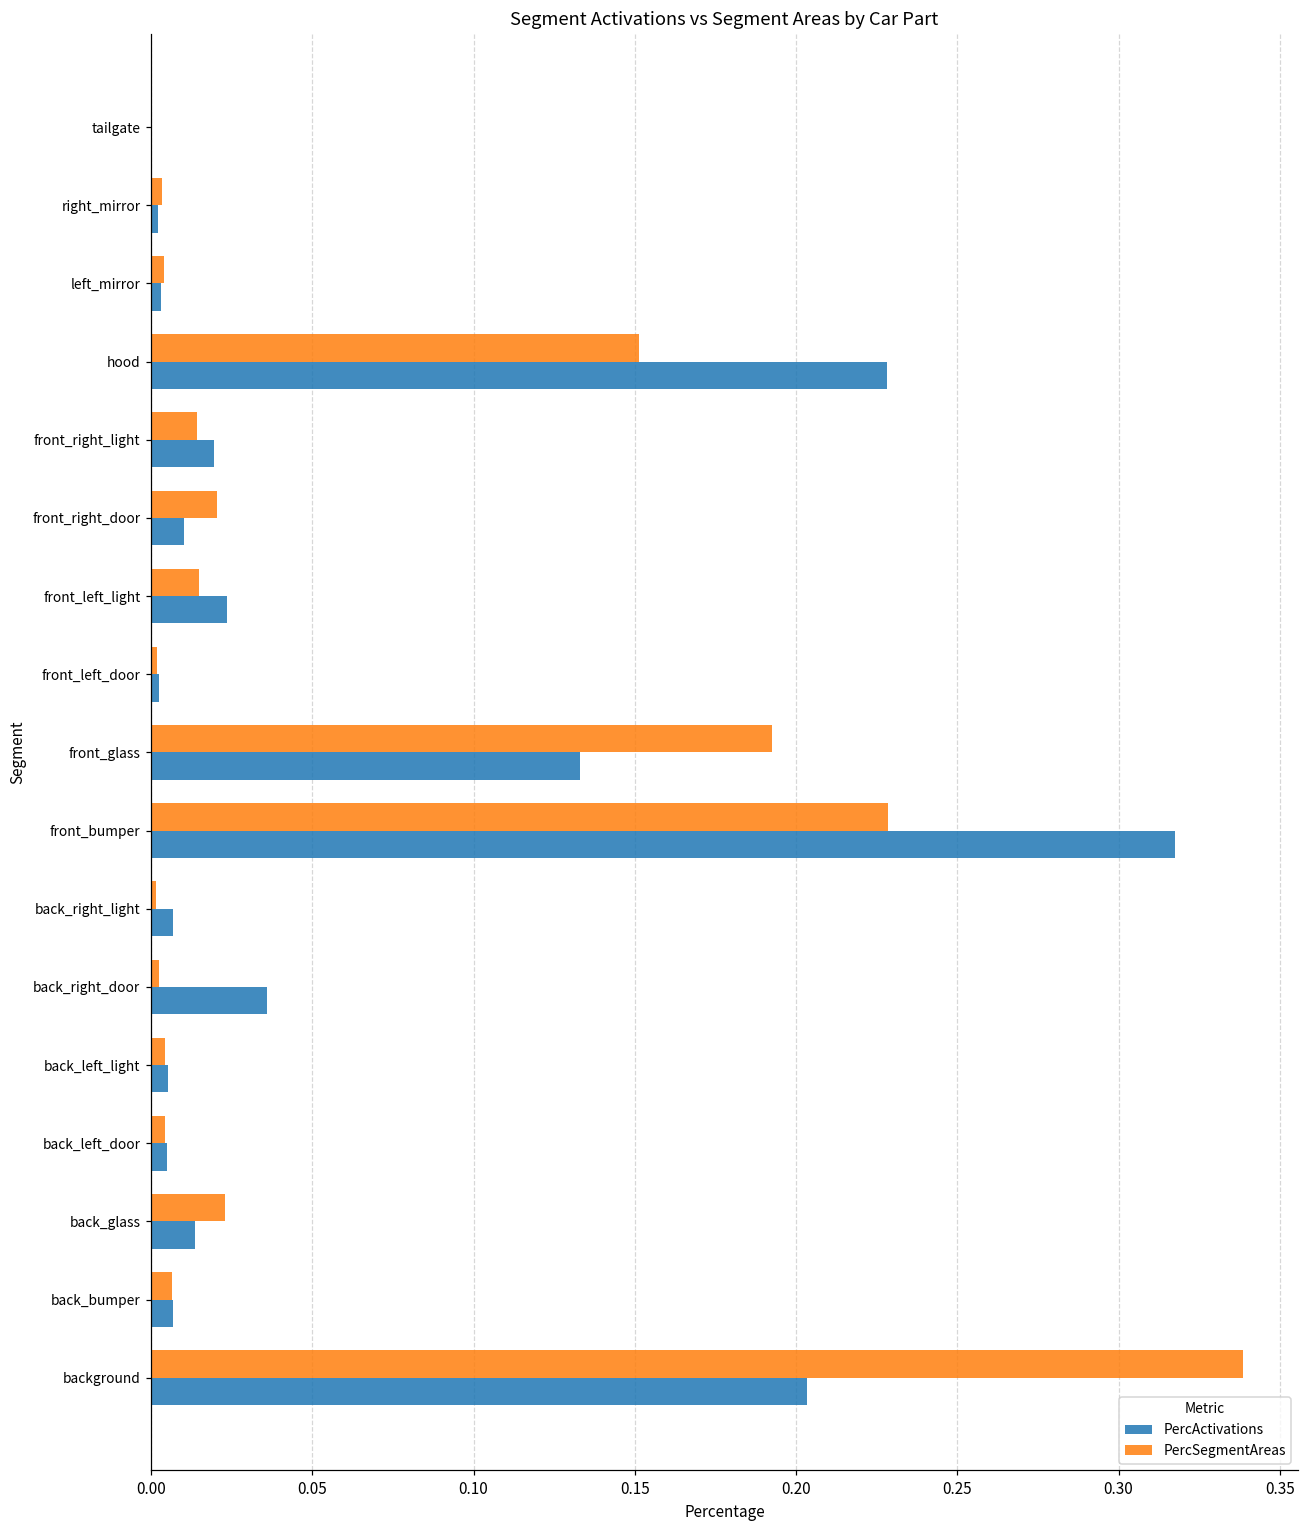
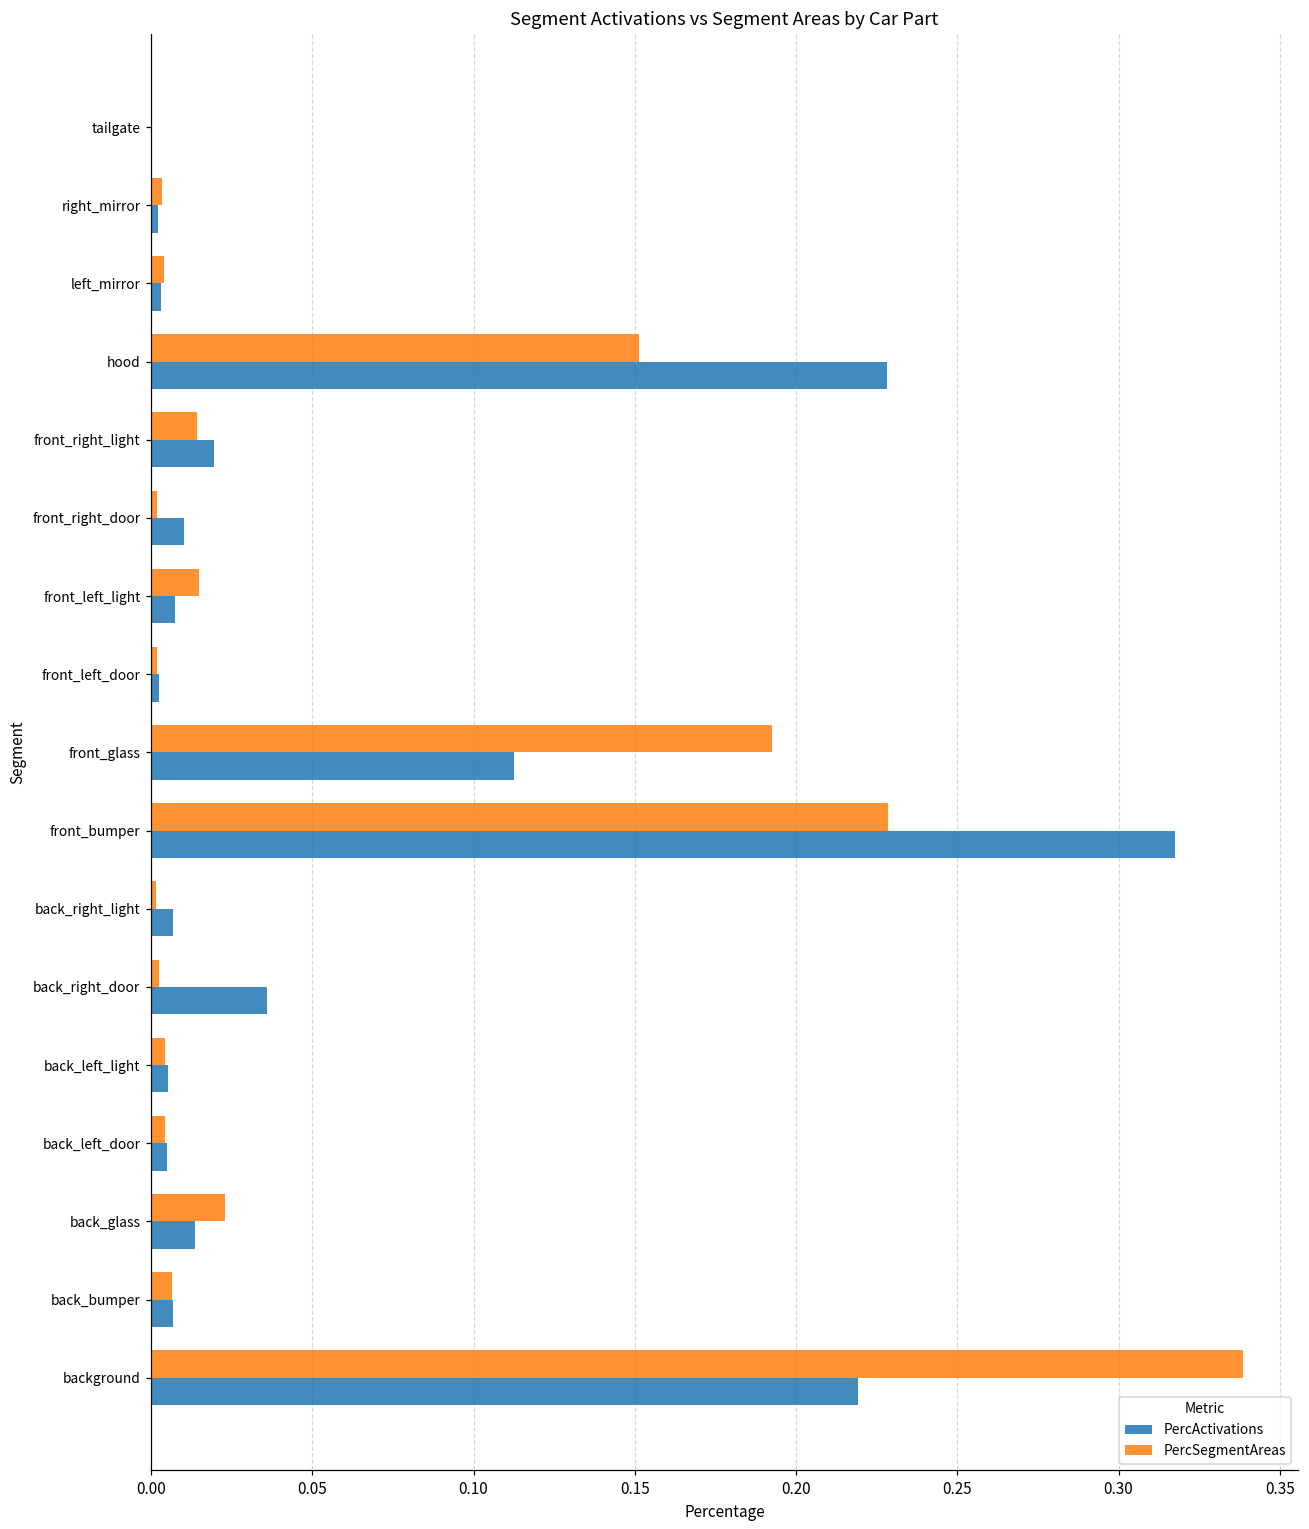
  {
    "PercActivations": {
      "right_mirror": 0.002,
      "left_mirror": 0.003,
      "hood": 0.228,
      "front_right_light": 0.019,
      "front_right_door": 0.010,
-     "front_left_light": 0.023,
+     "front_left_light": 0.007,
      "front_left_door": 0.003,
-     "front_glass": 0.133,
+     "front_glass": 0.112,
      "front_bumper": 0.318,
      "back_right_light": 0.007,
      "back_right_door": 0.036,
      "back_left_light": 0.005,
      "back_left_door": 0.005,
      "back_glass": 0.014,
      "back_bumper": 0.007,
-     "background": 0.203
+     "background": 0.219
    },
    "PercSegmentAreas": {
      "right_mirror": 0.003,
      "left_mirror": 0.004,
      "hood": 0.151,
      "front_right_light": 0.014,
-     "front_right_door": 0.020,
+     "front_right_door": 0.002,
      "front_left_light": 0.015,
      "front_left_door": 0.002,
      "front_glass": 0.192,
      "front_bumper": 0.229,
      "back_right_light": 0.002,
      "back_right_door": 0.003,
      "back_left_light": 0.004,
      "back_left_door": 0.004,
      "back_glass": 0.023,
      "back_bumper": 0.007,
      "background": 0.339
    }
  }
